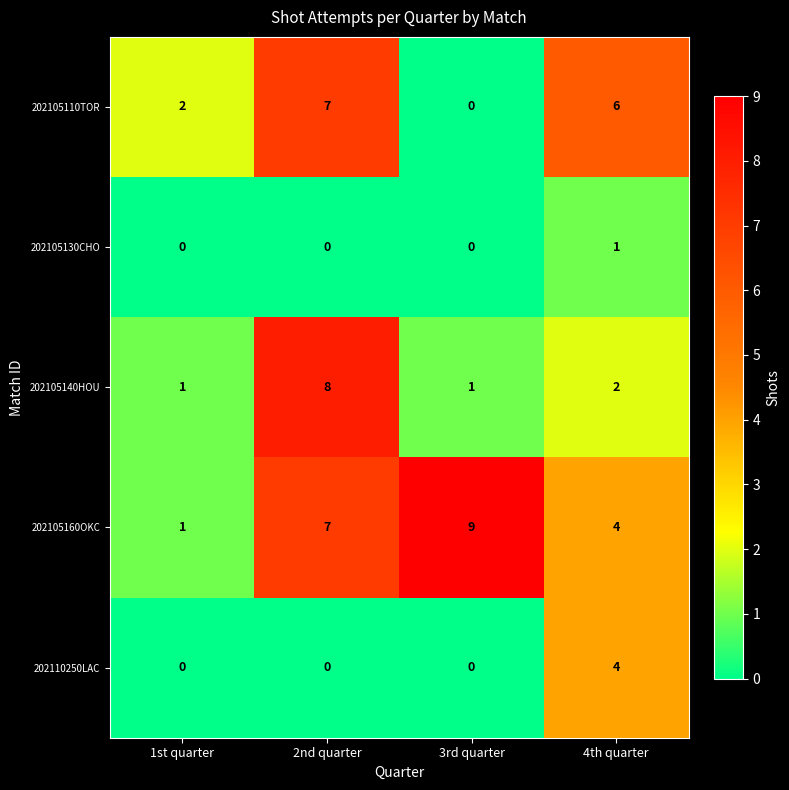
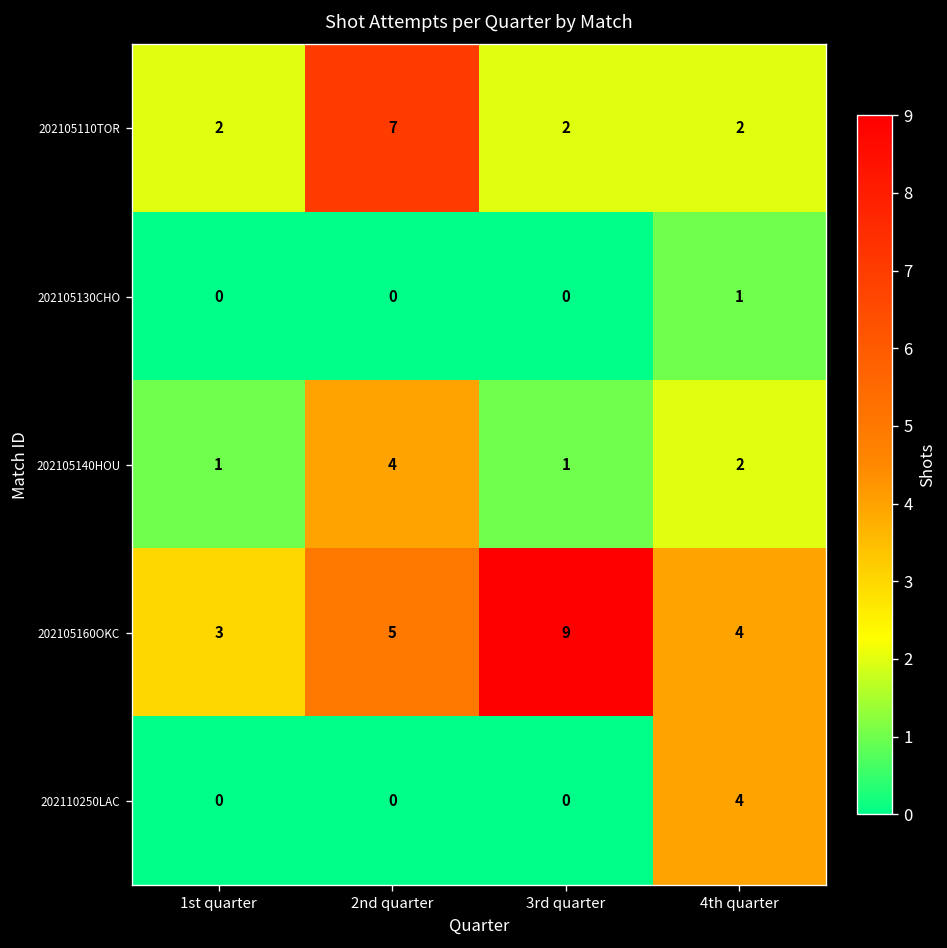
  {
    "202105110TOR": {
      "1st quarter": 2,
      "2nd quarter": 7,
-     "3rd quarter": 0,
-     "4th quarter": 6
+     "3rd quarter": 2,
+     "4th quarter": 2
    },
    "202105130CHO": {
      "1st quarter": 0,
      "2nd quarter": 0,
      "3rd quarter": 0,
      "4th quarter": 1
    },
    "202105140HOU": {
      "1st quarter": 1,
-     "2nd quarter": 8,
+     "2nd quarter": 4,
      "3rd quarter": 1,
      "4th quarter": 2
    },
    "202105160OKC": {
-     "1st quarter": 1,
-     "2nd quarter": 7,
+     "1st quarter": 3,
+     "2nd quarter": 5,
      "3rd quarter": 9,
      "4th quarter": 4
    },
    "202110250LAC": {
      "1st quarter": 0,
      "2nd quarter": 0,
      "3rd quarter": 0,
      "4th quarter": 4
    }
  }
